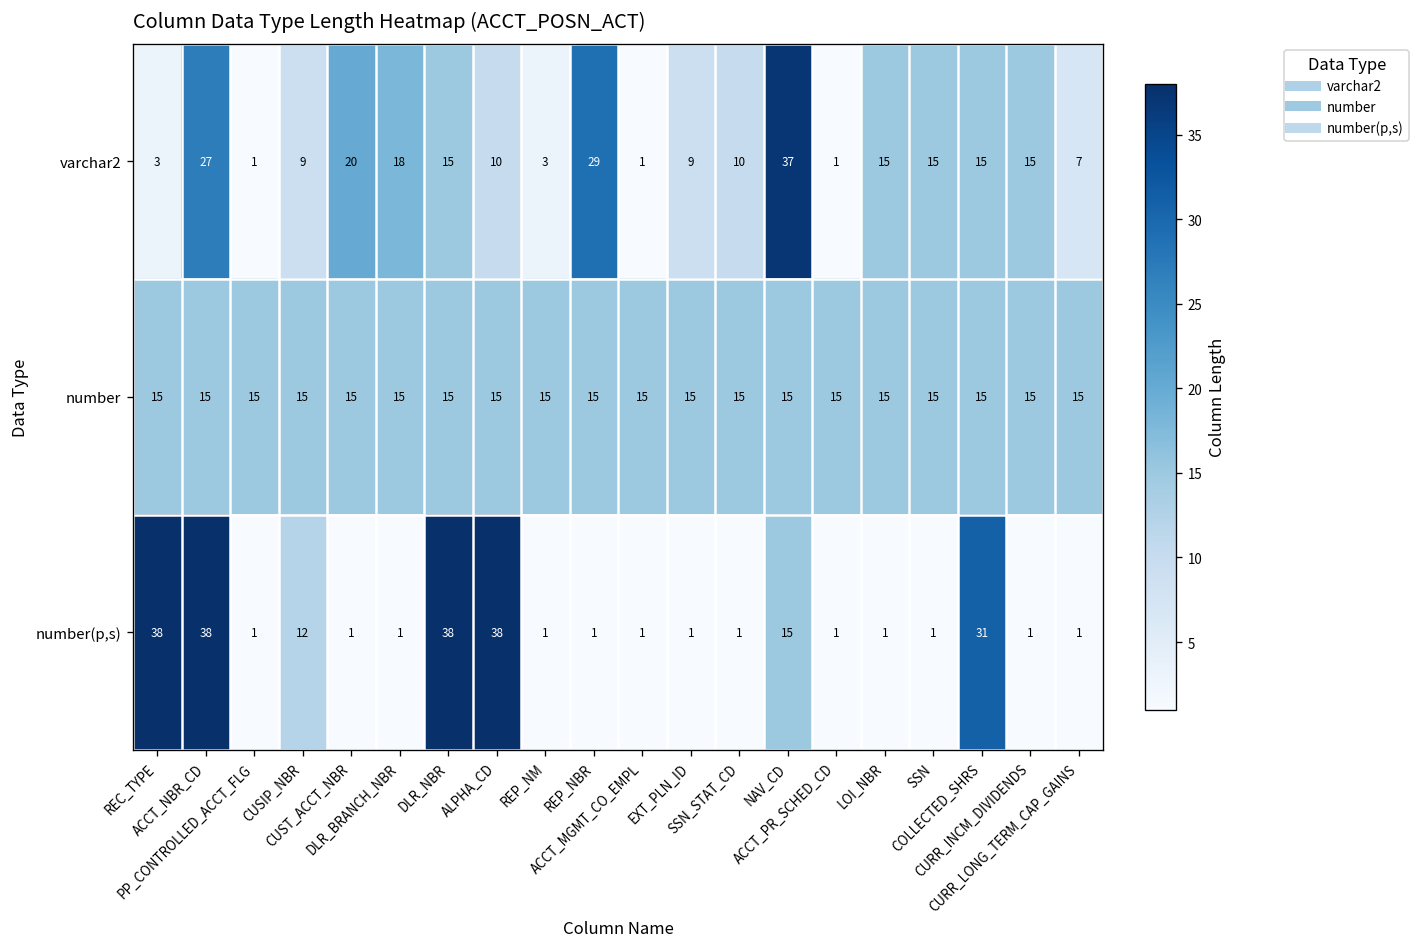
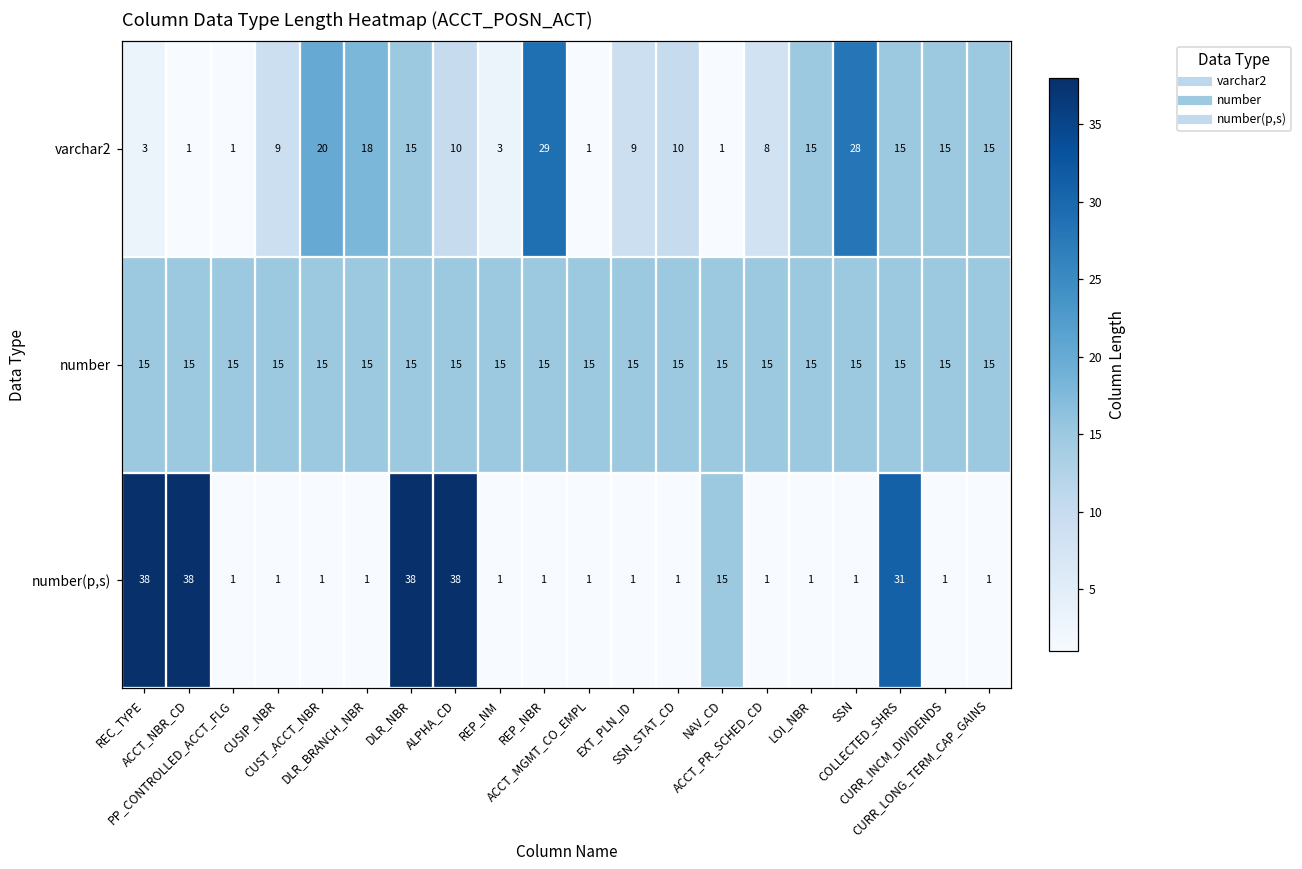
  {
    "varchar2": {
      "REC_TYPE": 3,
-     "ACCT_NBR_CD": 27,
+     "ACCT_NBR_CD": 1,
      "PP_CONTROLLED_ACCT_FLG": 1,
      "CUSIP_NBR": 9,
      "CUST_ACCT_NBR": 20,
      "DLR_BRANCH_NBR": 18,
      "DLR_NBR": 15,
      "ALPHA_CD": 10,
      "REP_NM": 3,
      "REP_NBR": 29,
      "ACCT_MGMT_CO_EMPL": 1,
      "EXT_PLN_ID": 9,
      "SSN_STAT_CD": 10,
-     "NAV_CD": 37,
-     "ACCT_PR_SCHED_CD": 1,
+     "NAV_CD": 1,
+     "ACCT_PR_SCHED_CD": 8,
      "LOI_NBR": 15,
-     "SSN": 15,
+     "SSN": 28,
      "COLLECTED_SHRS": 15,
      "CURR_INCM_DIVIDENDS": 15,
-     "CURR_LONG_TERM_CAP_GAINS": 7
+     "CURR_LONG_TERM_CAP_GAINS": 15
    },
    "number": {
      "REC_TYPE": 15,
      "ACCT_NBR_CD": 15,
      "PP_CONTROLLED_ACCT_FLG": 15,
      "CUSIP_NBR": 15,
      "CUST_ACCT_NBR": 15,
      "DLR_BRANCH_NBR": 15,
      "DLR_NBR": 15,
      "ALPHA_CD": 15,
      "REP_NM": 15,
      "REP_NBR": 15,
      "ACCT_MGMT_CO_EMPL": 15,
      "EXT_PLN_ID": 15,
      "SSN_STAT_CD": 15,
      "NAV_CD": 15,
      "ACCT_PR_SCHED_CD": 15,
      "LOI_NBR": 15,
      "SSN": 15,
      "COLLECTED_SHRS": 15,
      "CURR_INCM_DIVIDENDS": 15,
      "CURR_LONG_TERM_CAP_GAINS": 15
    },
    "number(p,s)": {
      "REC_TYPE": 38,
      "ACCT_NBR_CD": 38,
      "PP_CONTROLLED_ACCT_FLG": 1,
-     "CUSIP_NBR": 12,
+     "CUSIP_NBR": 1,
      "CUST_ACCT_NBR": 1,
      "DLR_BRANCH_NBR": 1,
      "DLR_NBR": 38,
      "ALPHA_CD": 38,
      "REP_NM": 1,
      "REP_NBR": 1,
      "ACCT_MGMT_CO_EMPL": 1,
      "EXT_PLN_ID": 1,
      "SSN_STAT_CD": 1,
      "NAV_CD": 15,
      "ACCT_PR_SCHED_CD": 1,
      "LOI_NBR": 1,
      "SSN": 1,
      "COLLECTED_SHRS": 31,
      "CURR_INCM_DIVIDENDS": 1,
      "CURR_LONG_TERM_CAP_GAINS": 1
    }
  }
